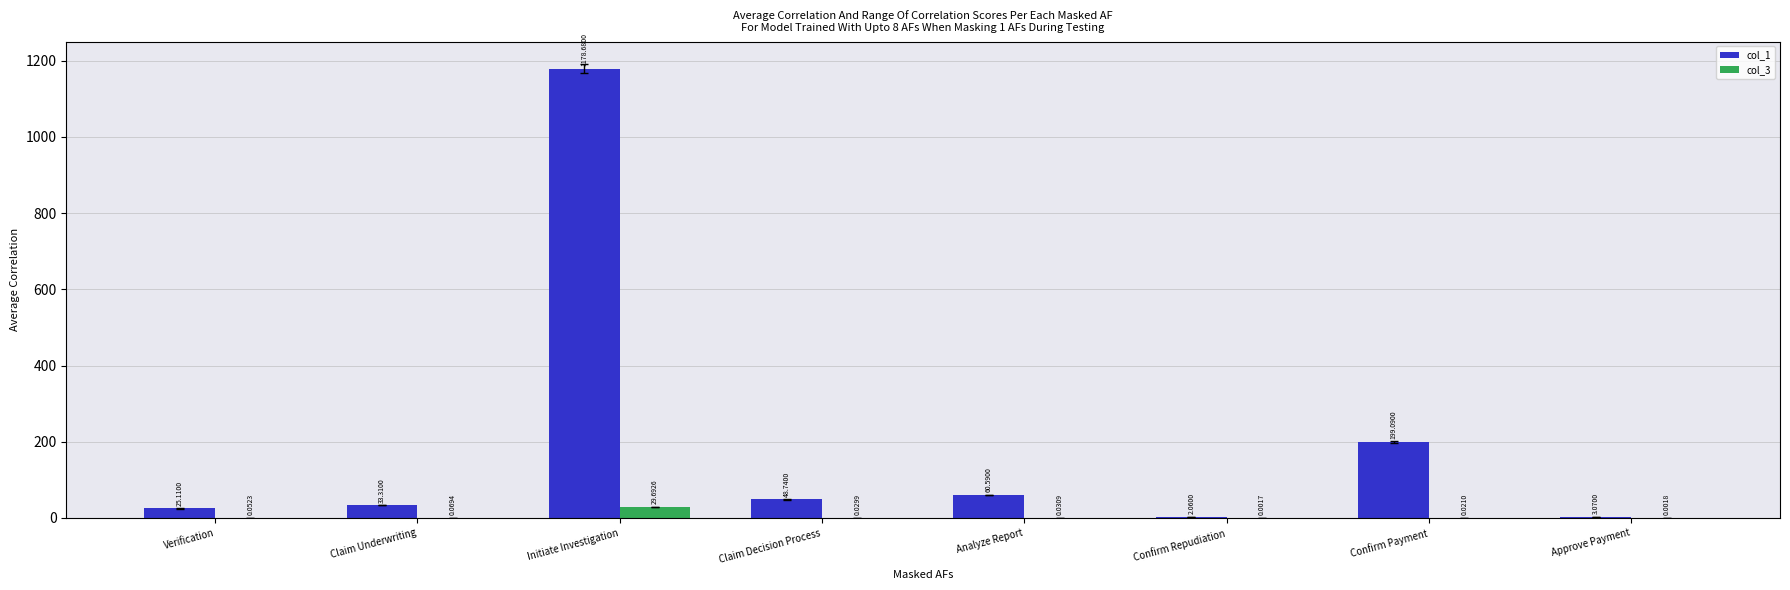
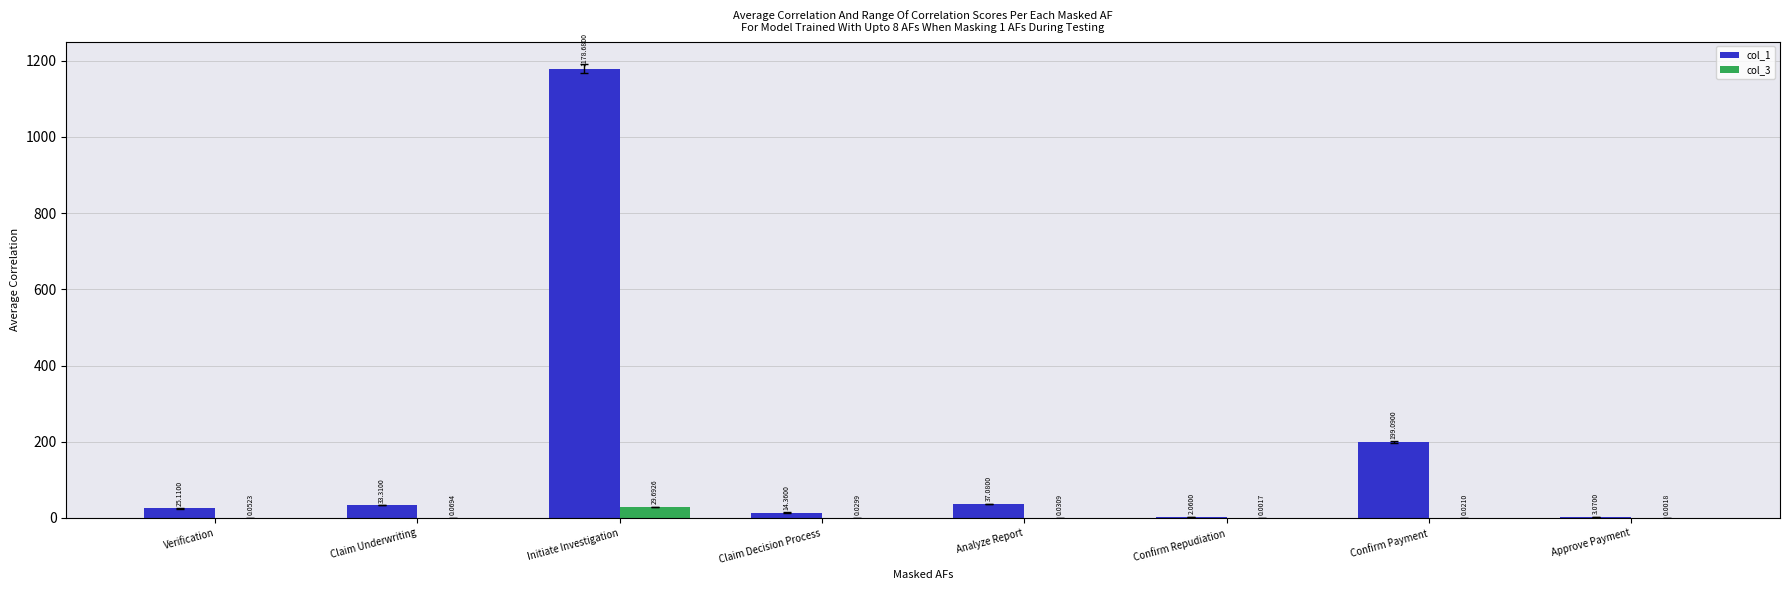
  {
    "col_1": {
      "Verification": 25.1100,
      "Claim Underwriting": 33.3100,
-     "Claim Decision Process": 48.7400,
-     "Analyze Report": 60.5900,
+     "Claim Decision Process": 14.3600,
+     "Analyze Report": 37.0800,
      "Confirm Repudiation": 2.0600,
      "Confirm Payment": 199.0900,
      "Approve Payment": 3.0700
    },
    "col_3": {
      "Verification": 0.0523,
      "Claim Underwriting": 0.0694,
      "Initiate Investigation": 29.6926,
      "Claim Decision Process": 0.0299,
      "Analyze Report": 0.0309,
      "Confirm Repudiation": 0.0017,
      "Confirm Payment": 0.0210,
      "Approve Payment": 0.0018
    }
  }
